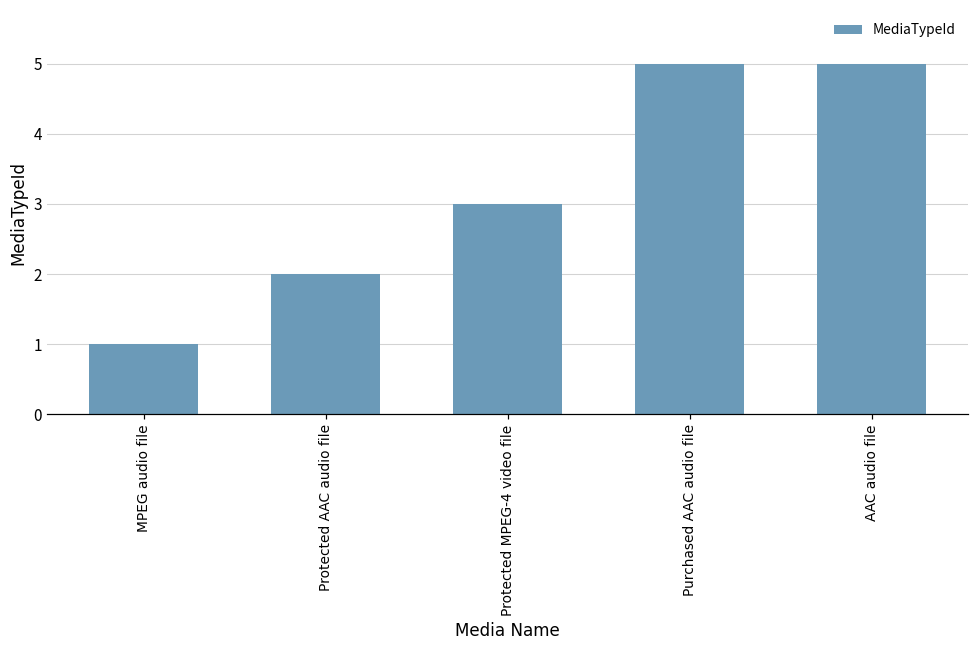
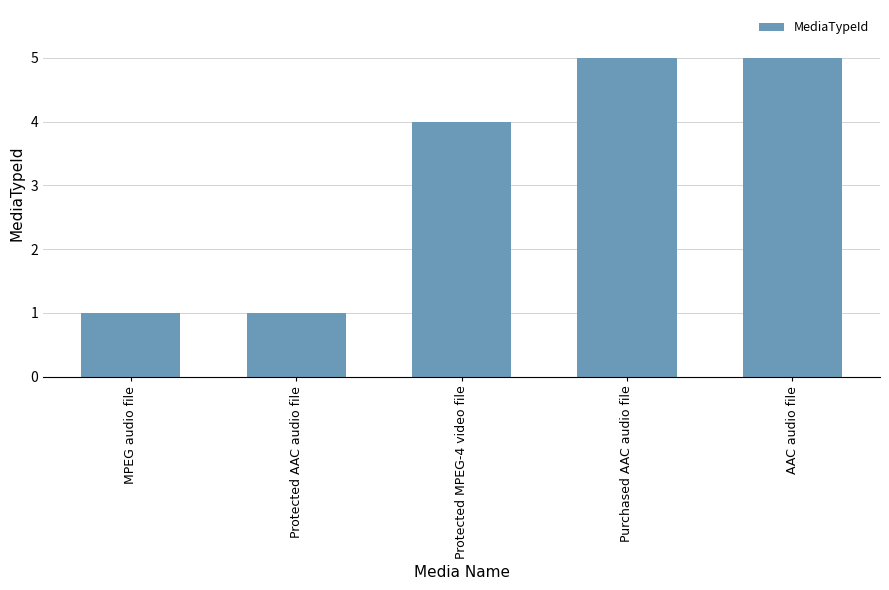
  {
    "MPEG audio file": 1,
-   "Protected AAC audio file": 2,
-   "Protected MPEG-4 video file": 3,
+   "Protected AAC audio file": 1,
+   "Protected MPEG-4 video file": 4,
    "Purchased AAC audio file": 5,
    "AAC audio file": 5
  }
